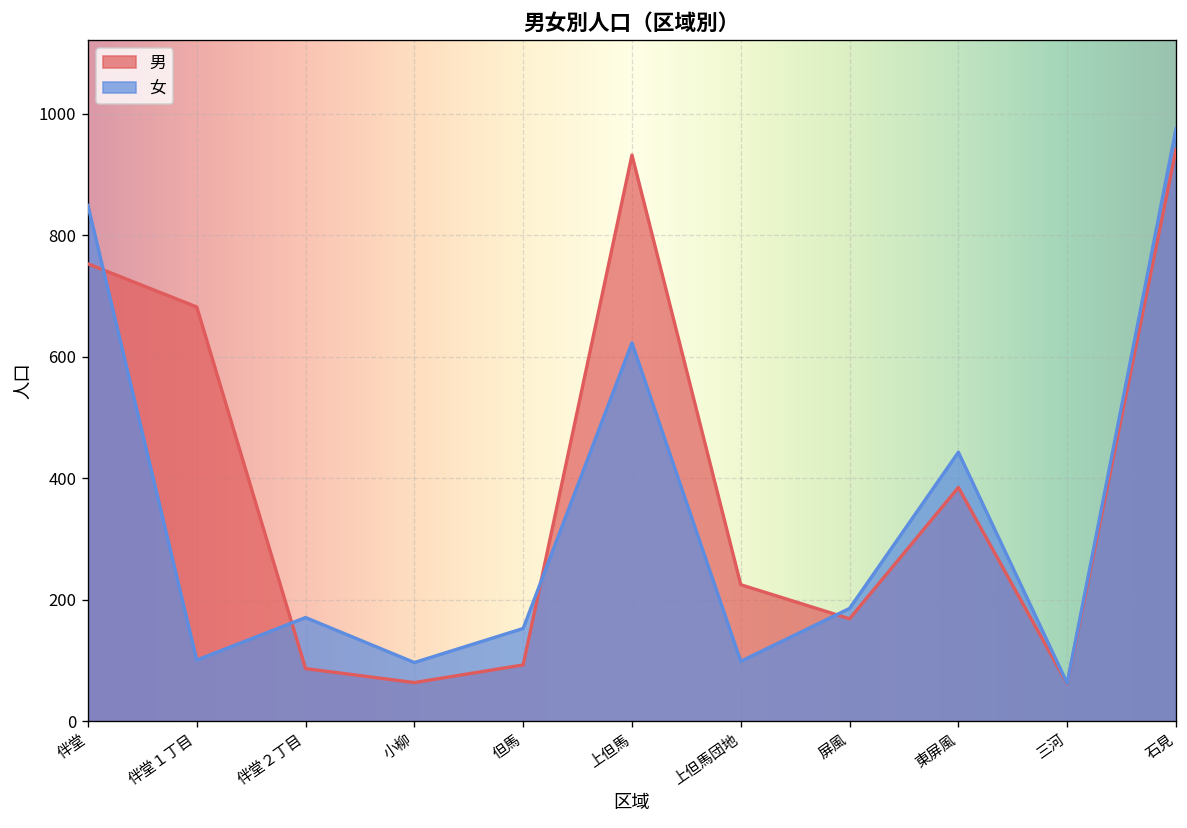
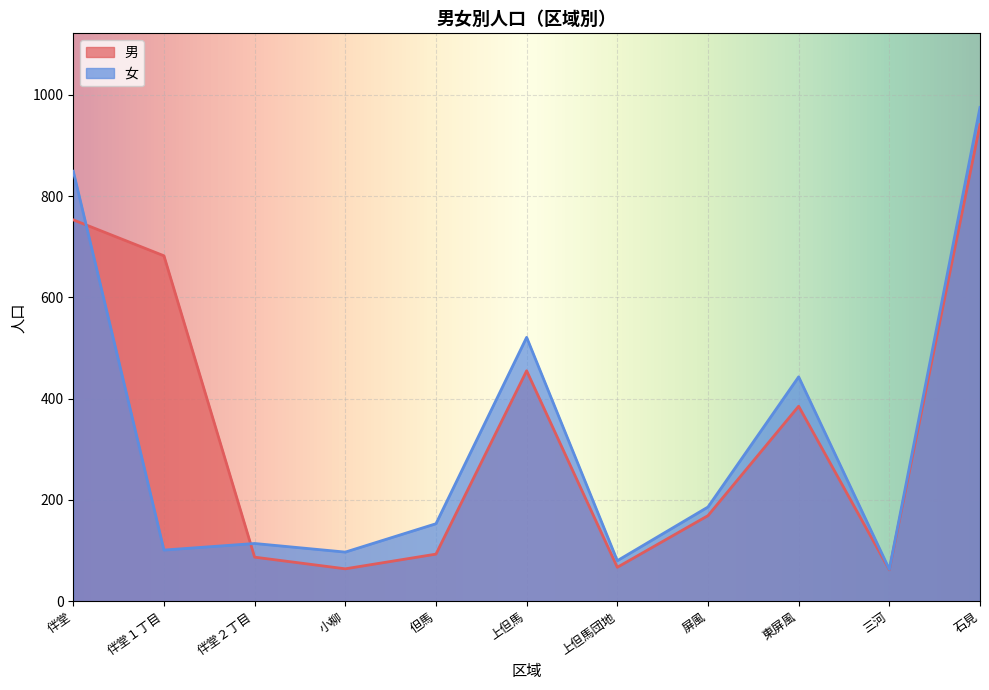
  {
    "男": {
      "伴堂": 750,
      "伴堂１丁目": 680,
      "伴堂２丁目": 90,
      "小柳": 60,
      "但馬": 90,
-     "上但馬": 930,
-     "上但馬団地": 230,
+     "上但馬": 460,
+     "上但馬団地": 70,
      "屏風": 170,
      "東屏風": 390,
      "石見": 940
    },
    "女": {
      "伴堂": 850,
      "伴堂１丁目": 100,
-     "伴堂２丁目": 170,
+     "伴堂２丁目": 110,
      "小柳": 100,
      "但馬": 150,
-     "上但馬": 620,
-     "上但馬団地": 100,
+     "上但馬": 520,
+     "上但馬団地": 80,
      "屏風": 190,
      "東屏風": 440,
      "石見": 980
    }
  }
